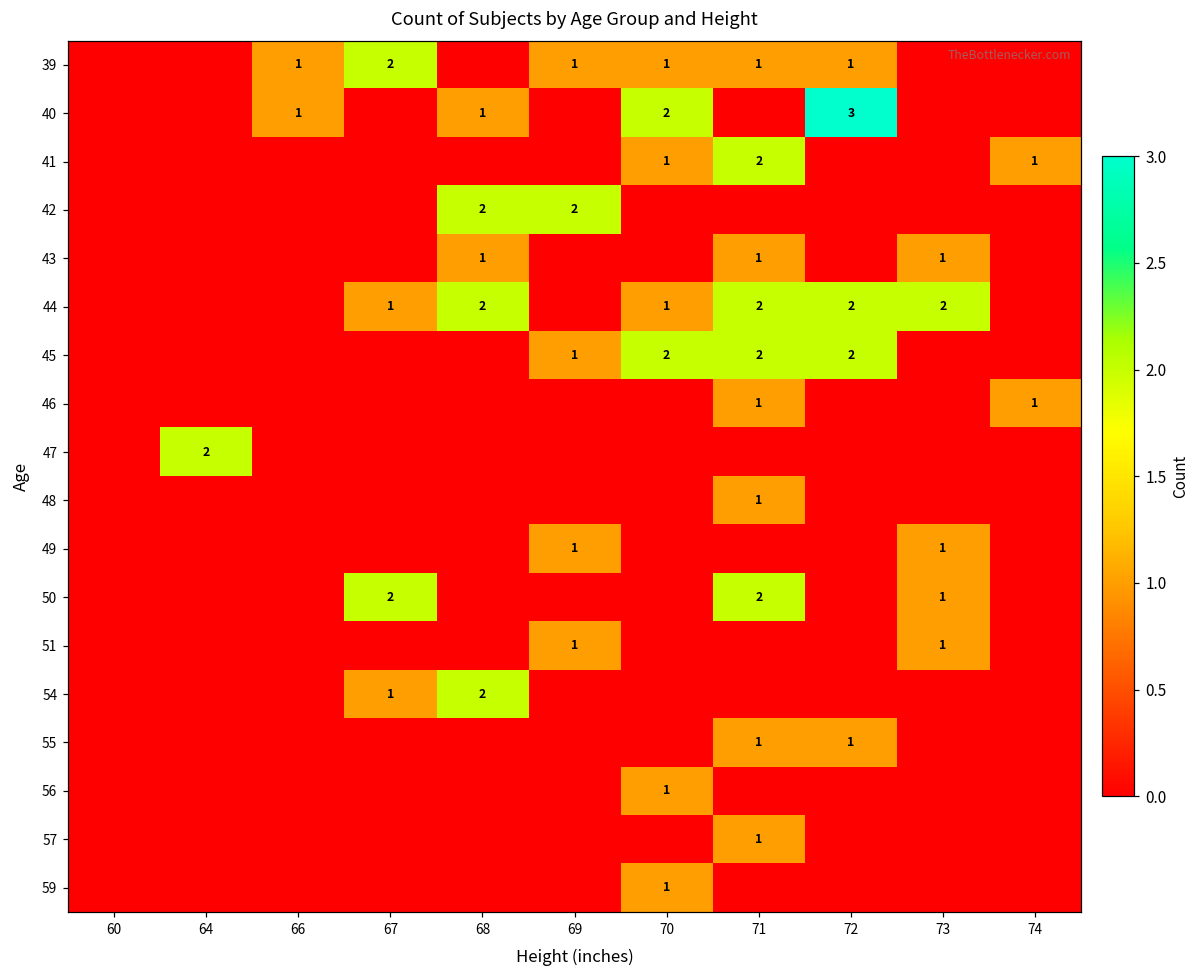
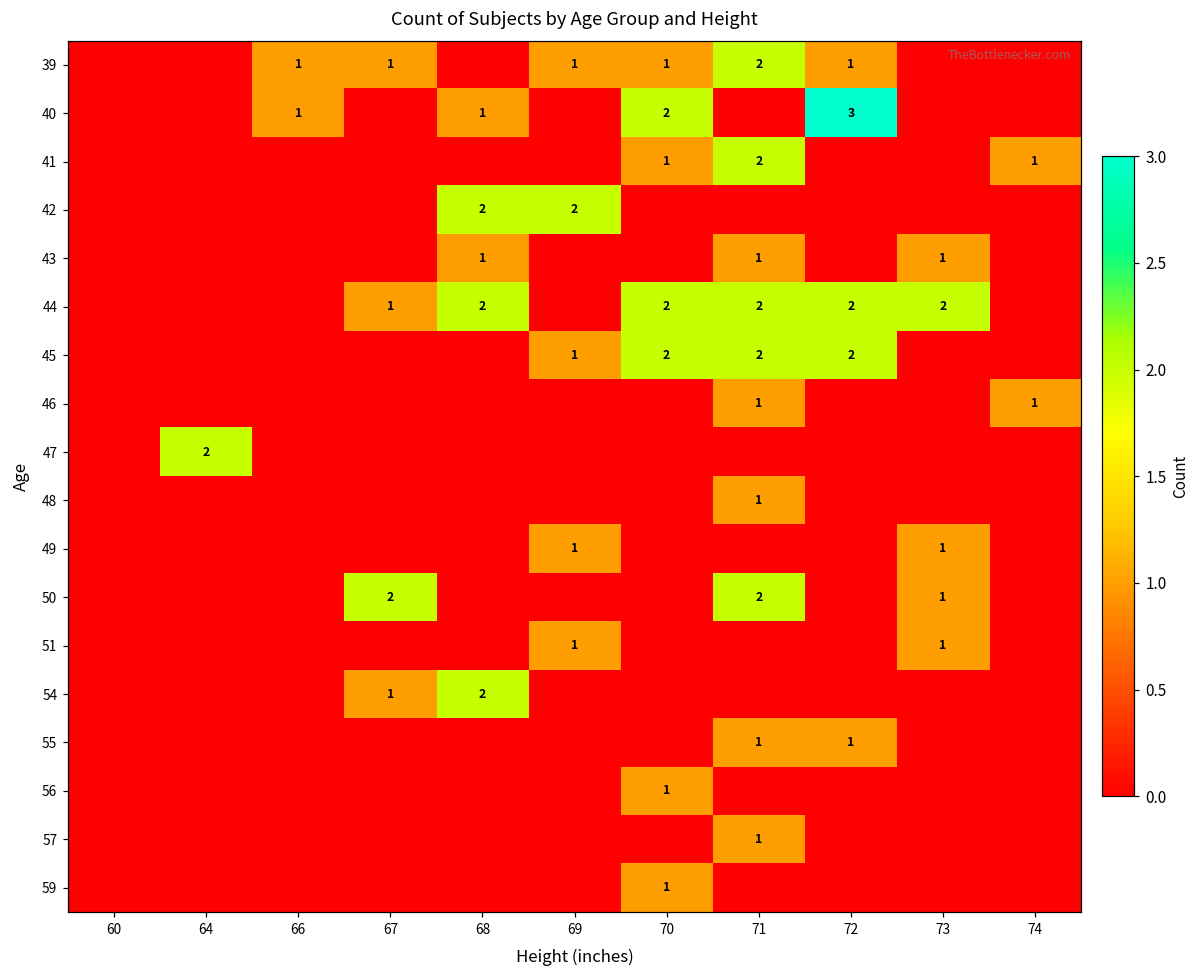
  {
    "39": {
      "66": 1,
-     "67": 2,
+     "67": 1,
      "69": 1,
      "70": 1,
-     "71": 1,
+     "71": 2,
      "72": 1
    },
    "40": {
      "66": 1,
      "68": 1,
      "70": 2,
      "72": 3
    },
    "41": {
      "70": 1,
      "71": 2,
      "74": 1
    },
    "42": {
      "68": 2,
      "69": 2
    },
    "43": {
      "68": 1,
      "71": 1,
      "73": 1
    },
    "44": {
      "67": 1,
      "68": 2,
-     "70": 1,
+     "70": 2,
      "71": 2,
      "72": 2,
      "73": 2
    },
    "45": {
      "69": 1,
      "70": 2,
      "71": 2,
      "72": 2
    },
    "46": {
      "71": 1,
      "74": 1
    },
    "47": {
      "64": 2
    },
    "48": {
      "71": 1
    },
    "49": {
      "69": 1,
      "73": 1
    },
    "50": {
      "67": 2,
      "71": 2,
      "73": 1
    },
    "51": {
      "69": 1,
      "73": 1
    },
    "54": {
      "67": 1,
      "68": 2
    },
    "55": {
      "71": 1,
      "72": 1
    },
    "56": {
      "70": 1
    },
    "57": {
      "71": 1
    },
    "59": {
      "70": 1
    }
  }
